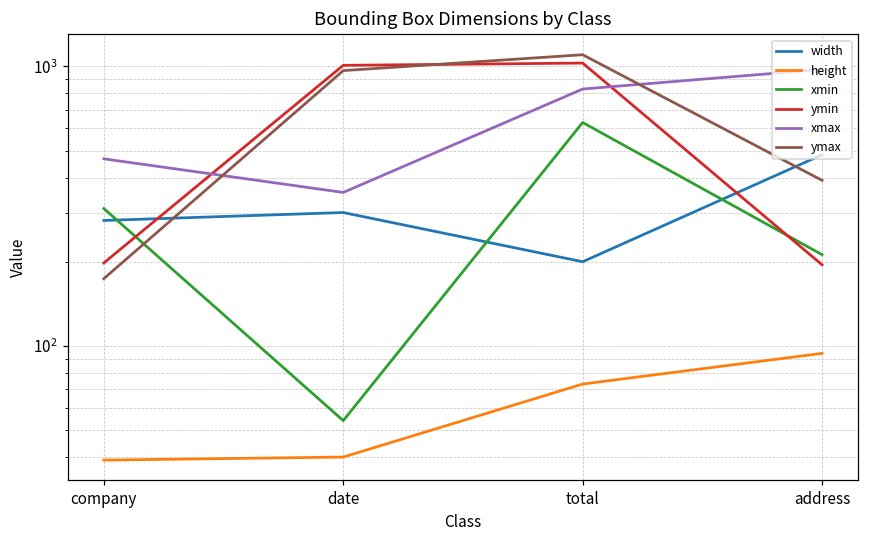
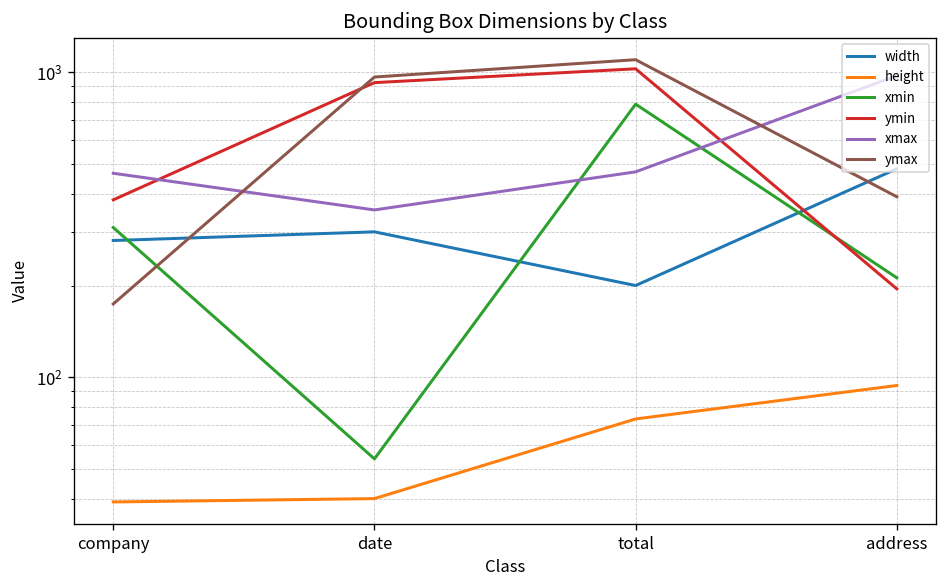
  {
    "width": {
      "company": 280,
      "date": 300,
      "total": 200,
      "address": 480
    },
    "height": {
      "company": 39,
      "date": 40,
      "total": 73,
      "address": 94
    },
    "xmin": {
      "company": 310,
      "date": 54,
-     "total": 630,
+     "total": 790,
      "address": 210
    },
    "ymin": {
-     "company": 200,
-     "date": 1010,
+     "company": 380,
+     "date": 930,
      "total": 1030,
      "address": 200
    },
    "xmax": {
      "company": 470,
      "date": 350,
-     "total": 830
+     "total": 470
    },
    "ymax": {
      "company": 170,
      "date": 970,
      "total": 1100,
      "address": 390
    }
  }
